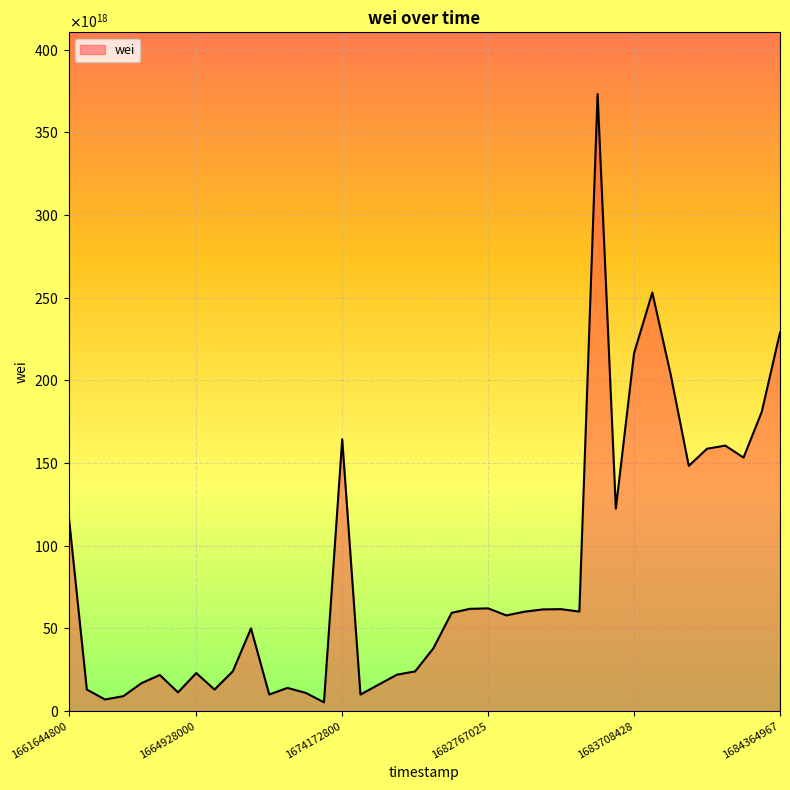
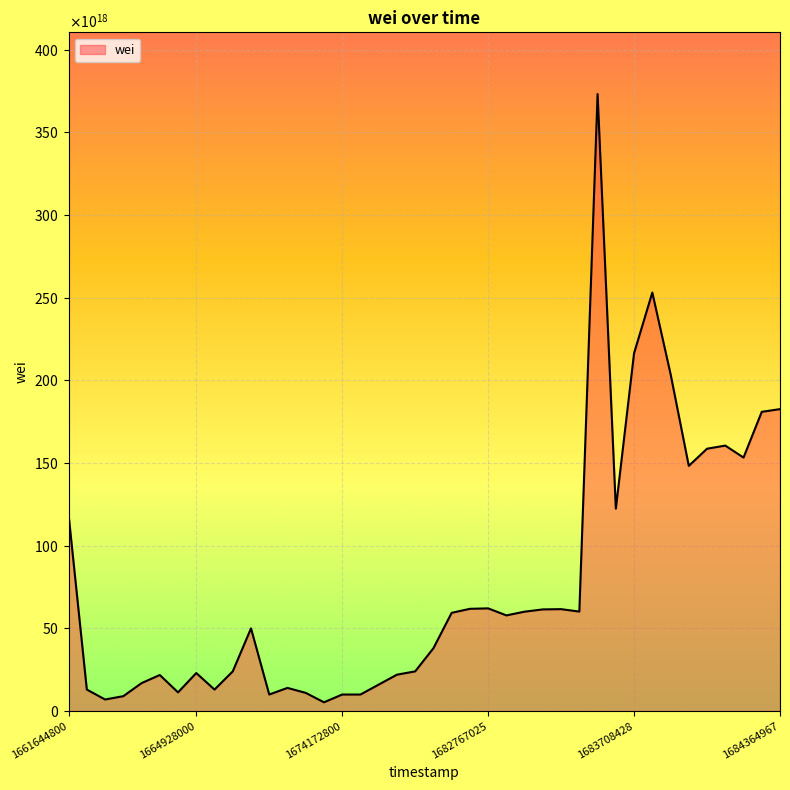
  {
    "1661644800": 119000000000000000000,
    "1664928000": 23000000000000000000,
-   "1674172800": 164000000000000000000,
+   "1674172800": 10000000000000000000,
    "1682767025": 62000000000000000000,
    "1683708428": 216000000000000000000,
-   "1684364967": 229000000000000000000
+   "1684364967": 183000000000000000000
  }
